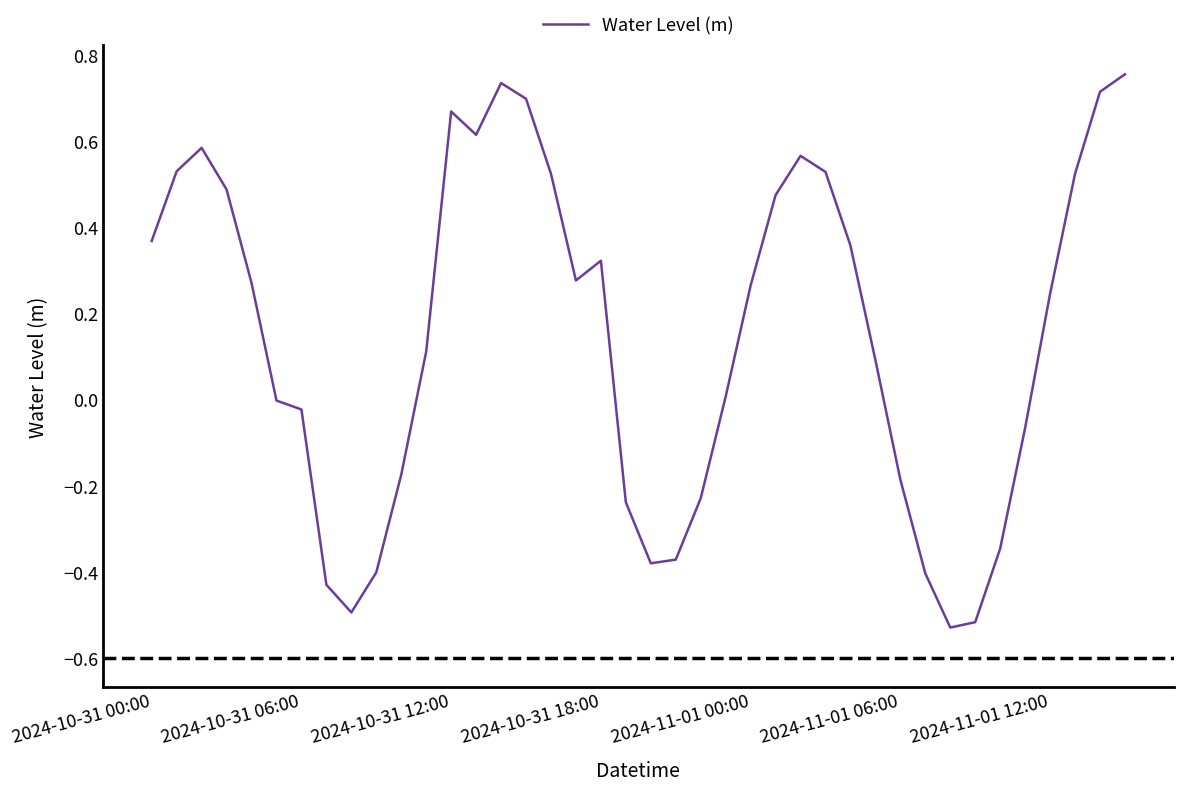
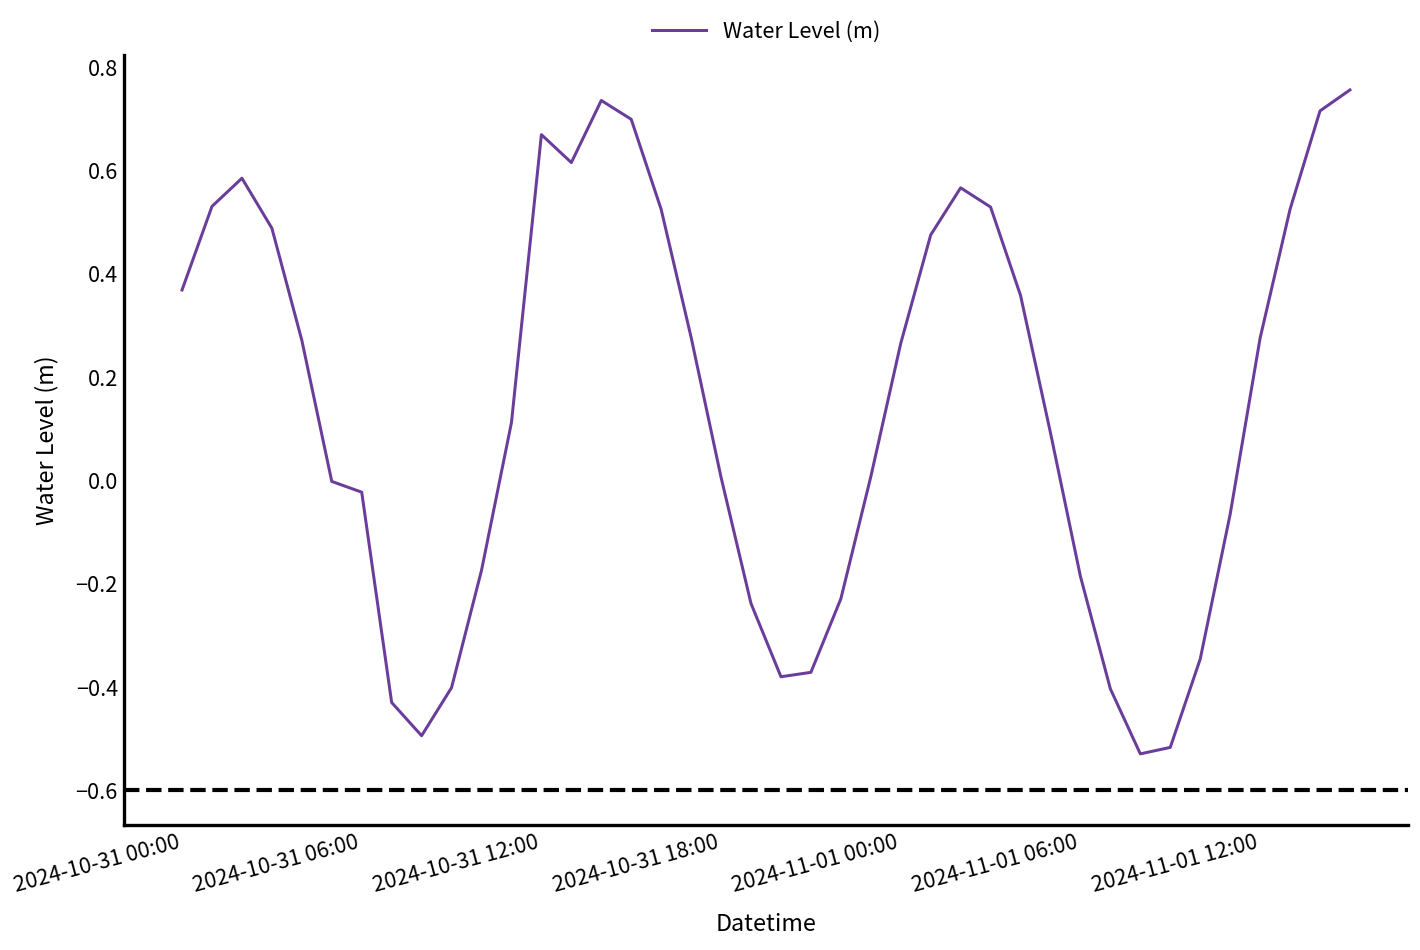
  {
    "2024-10-31 00:00": 0.37,
    "2024-10-31 06:00": -0.02,
    "2024-10-31 12:00": 0.67,
-   "2024-10-31 18:00": 0.32,
+   "2024-10-31 18:00": 0.01,
    "2024-11-01 00:00": 0.27,
    "2024-11-01 06:00": -0.19,
-   "2024-11-01 12:00": 0.25
+   "2024-11-01 12:00": 0.28
  }
